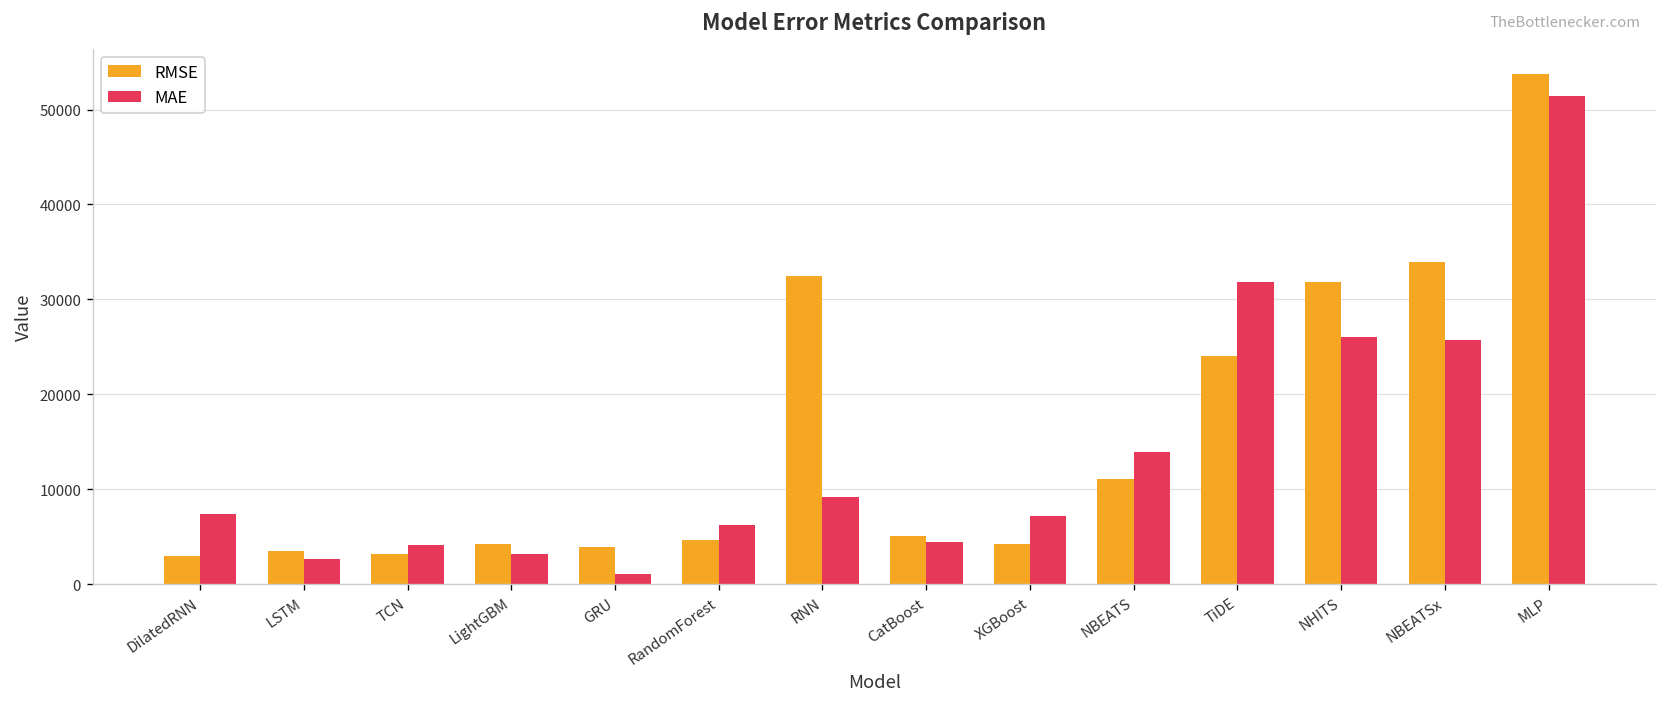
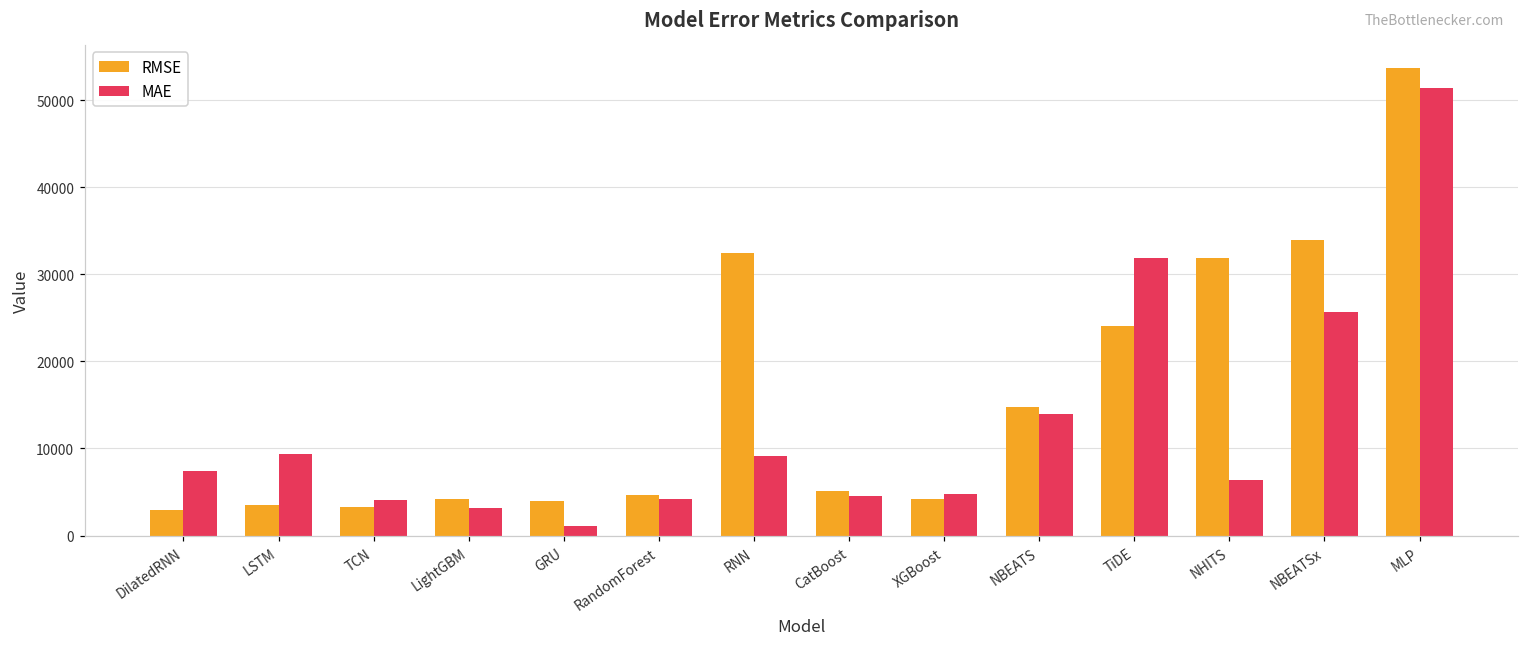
  {
    "RMSE": {
      "DilatedRNN": 3000,
      "LSTM": 3000,
      "TCN": 3000,
      "LightGBM": 4000,
      "GRU": 4000,
      "RandomForest": 5000,
      "RNN": 32000,
      "CatBoost": 5000,
      "XGBoost": 4000,
-     "NBEATS": 11000,
+     "NBEATS": 15000,
      "TiDE": 24000,
      "NHITS": 32000,
      "NBEATSx": 34000,
      "MLP": 54000
    },
    "MAE": {
      "DilatedRNN": 7000,
-     "LSTM": 3000,
+     "LSTM": 9000,
      "TCN": 4000,
      "LightGBM": 3000,
      "GRU": 1000,
-     "RandomForest": 6000,
+     "RandomForest": 4000,
      "RNN": 9000,
      "CatBoost": 4000,
-     "XGBoost": 7000,
+     "XGBoost": 5000,
      "NBEATS": 14000,
      "TiDE": 32000,
-     "NHITS": 26000,
+     "NHITS": 6000,
      "NBEATSx": 26000,
      "MLP": 51000
    }
  }
